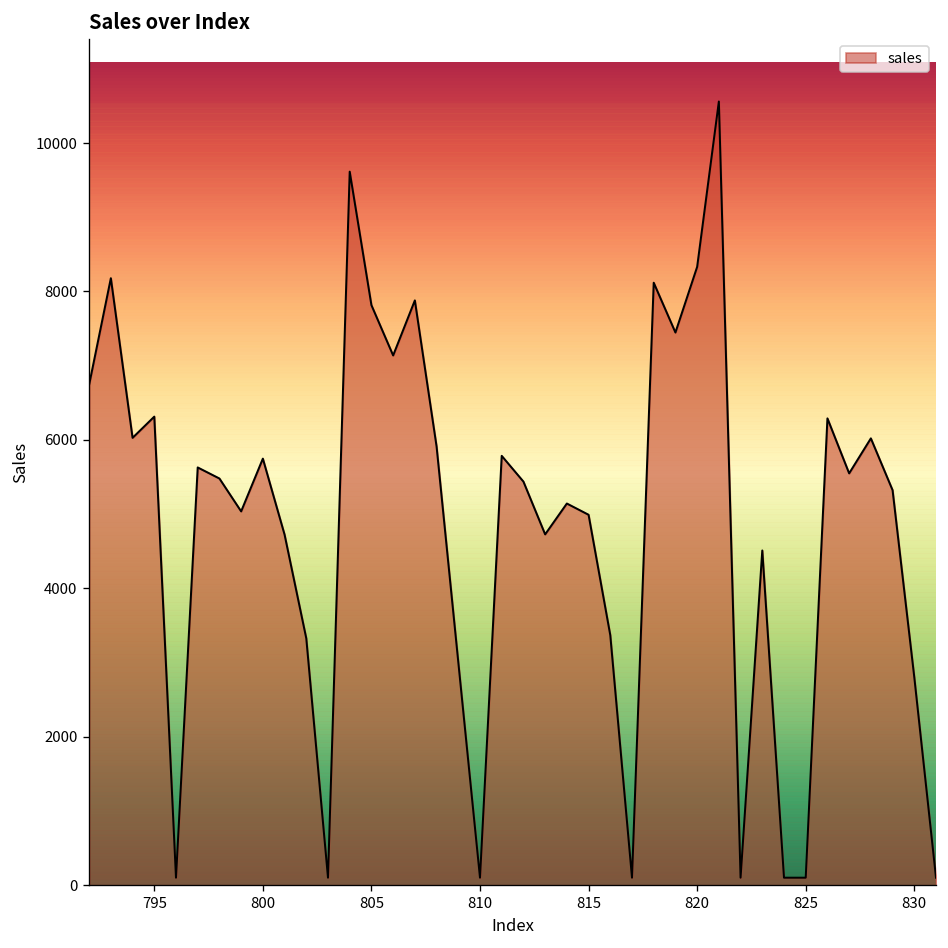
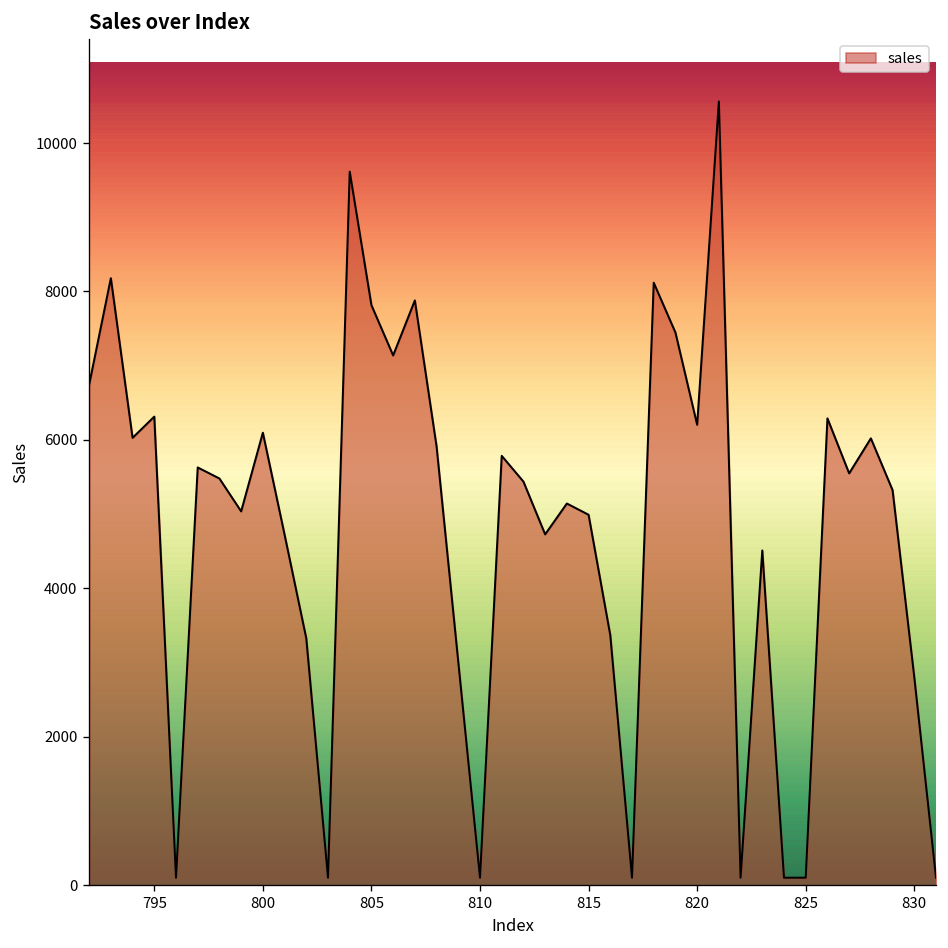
  {
    "795": 6300,
-   "800": 5700,
+   "800": 6100,
    "805": 7800,
    "810": 100,
    "815": 5000,
-   "820": 8300,
+   "820": 6200,
    "825": 100,
    "830": 2800
  }
